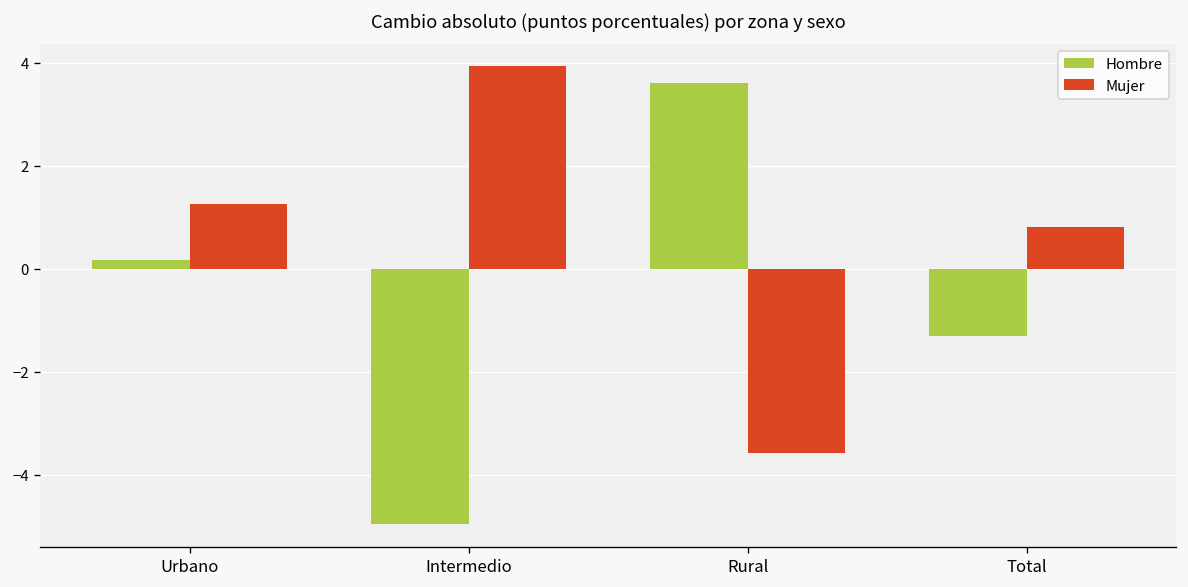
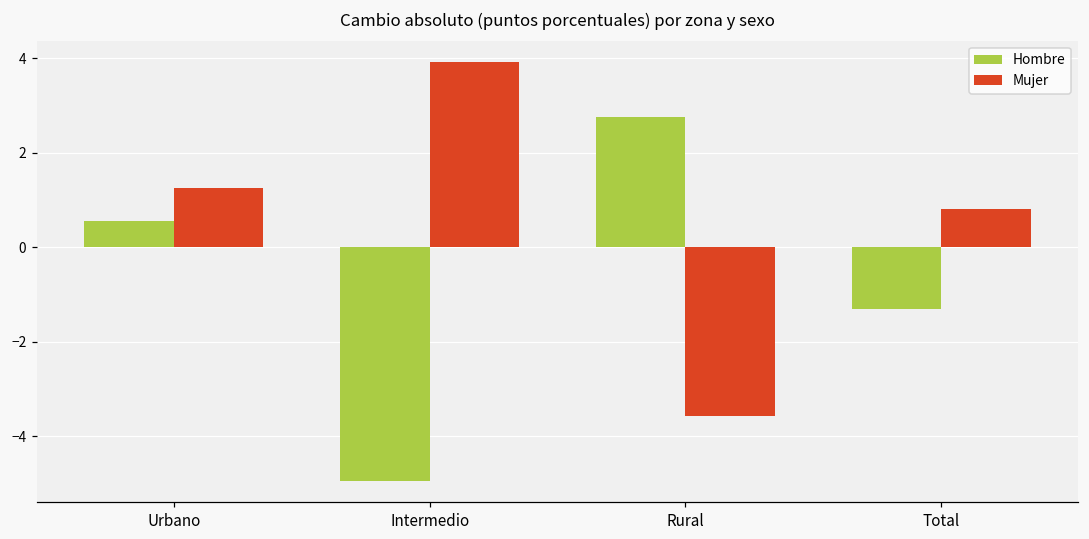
  {
    "Hombre": {
-     "Urbano": 0.2,
+     "Urbano": 0.6,
      "Intermedio": -5.0,
-     "Rural": 3.6,
+     "Rural": 2.8,
      "Total": -1.3
    },
    "Mujer": {
      "Urbano": 1.3,
      "Intermedio": 3.9,
      "Rural": -3.6,
      "Total": 0.8
    }
  }
